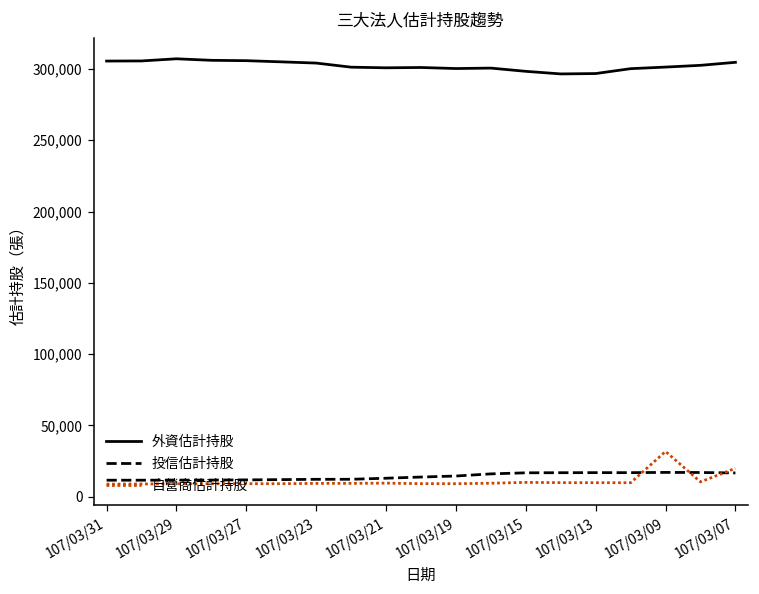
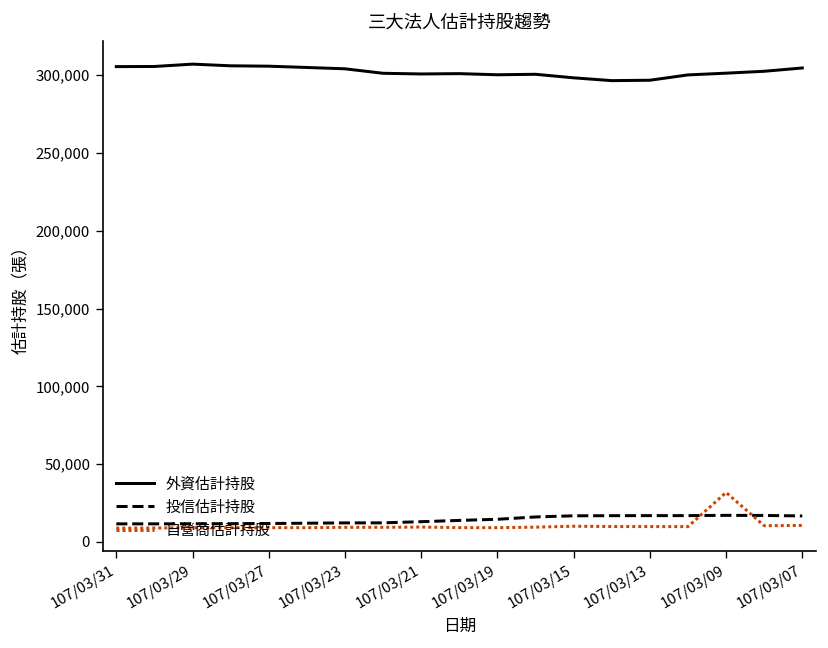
  {
    "自營商估計持股": {
      "107/03/31": "9,000",
      "107/03/29": "9,000",
      "107/03/27": "9,000",
      "107/03/23": "9,000",
      "107/03/21": "10,000",
      "107/03/19": "9,000",
      "107/03/15": "10,000",
      "107/03/13": "10,000",
      "107/03/09": "32,000",
-     "107/03/07": "20,000"
+     "107/03/07": "11,000"
    }
  }
